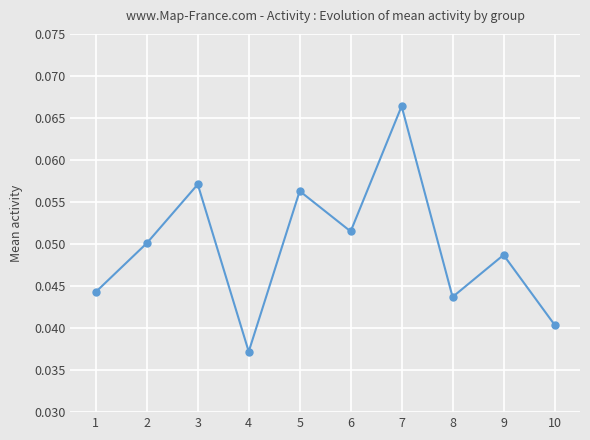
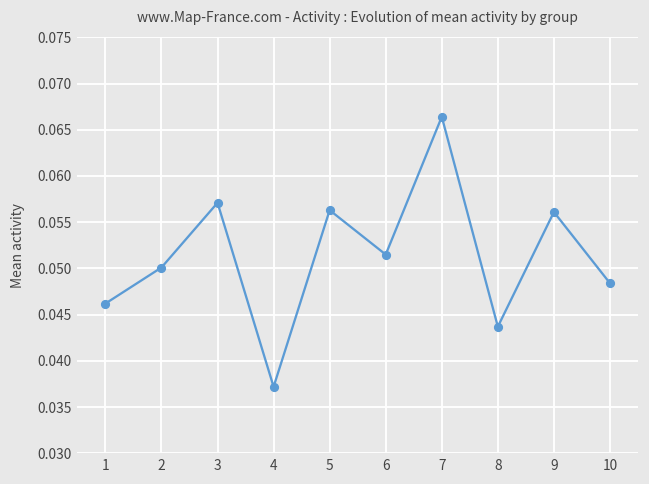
  {
-   "1": 0.044,
+   "1": 0.046,
    "2": 0.050,
    "3": 0.057,
    "4": 0.037,
    "5": 0.056,
    "6": 0.052,
    "7": 0.066,
    "8": 0.044,
-   "9": 0.049,
-   "10": 0.040
+   "9": 0.056,
+   "10": 0.048
  }
